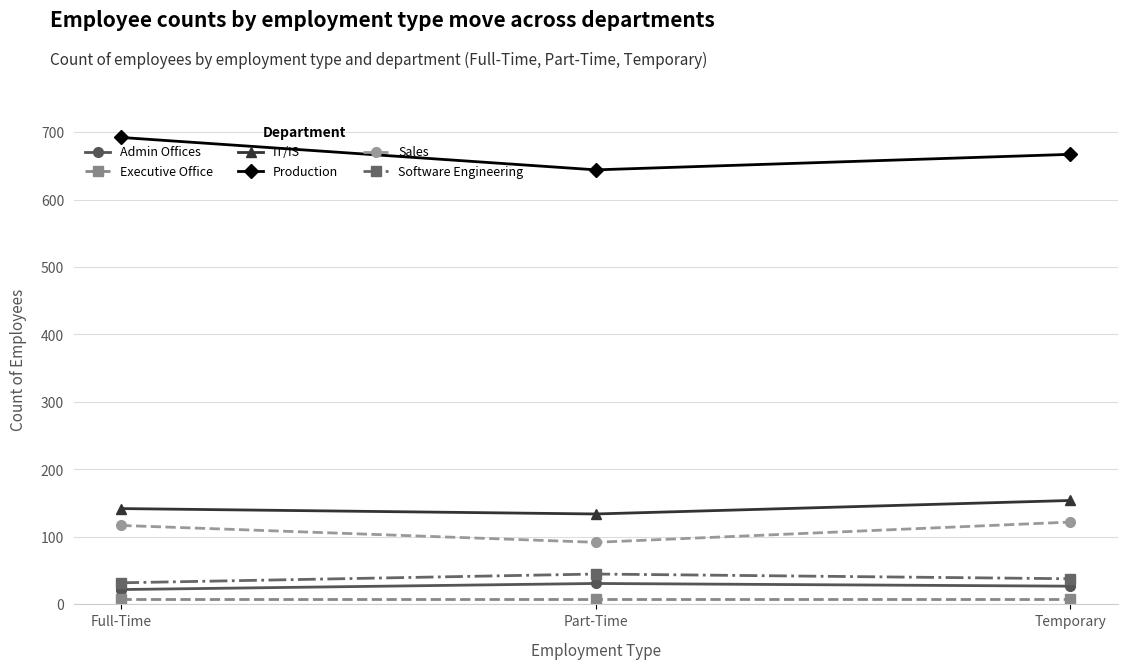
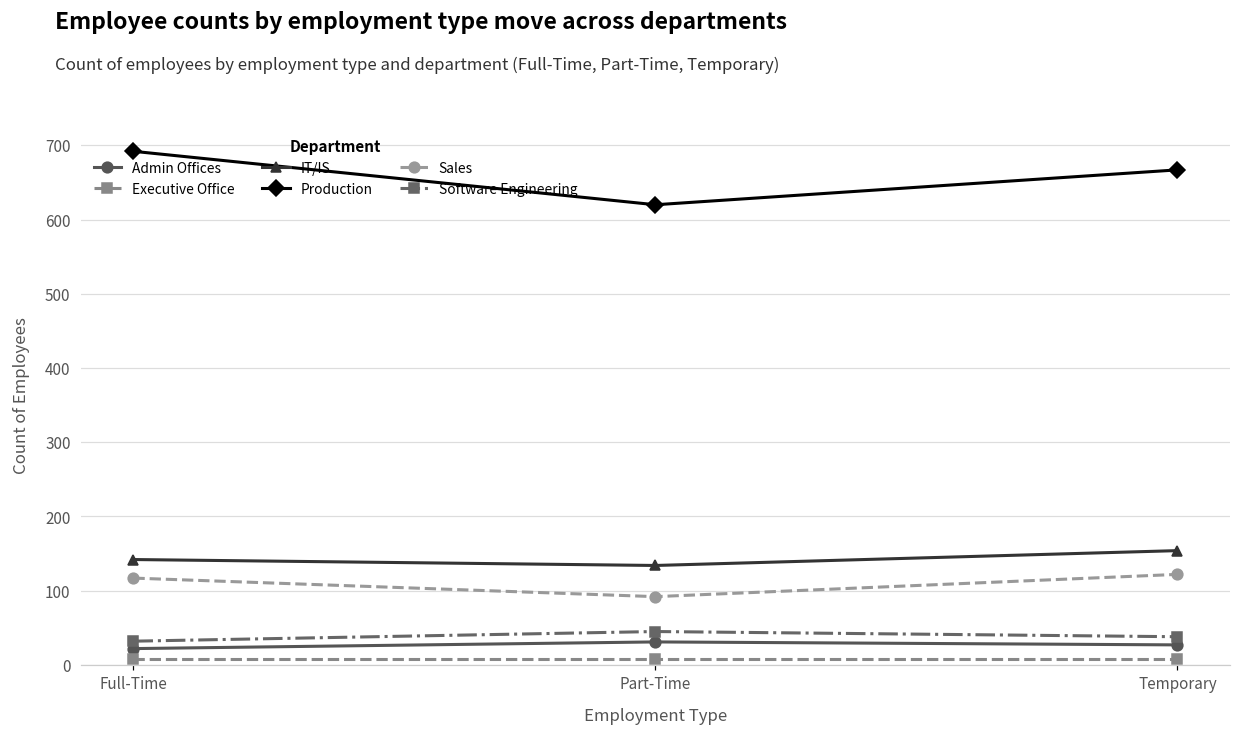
  {
    "Production": {
      "Full-Time": 690,
-     "Part-Time": 640,
+     "Part-Time": 620,
      "Temporary": 670
    }
  }
